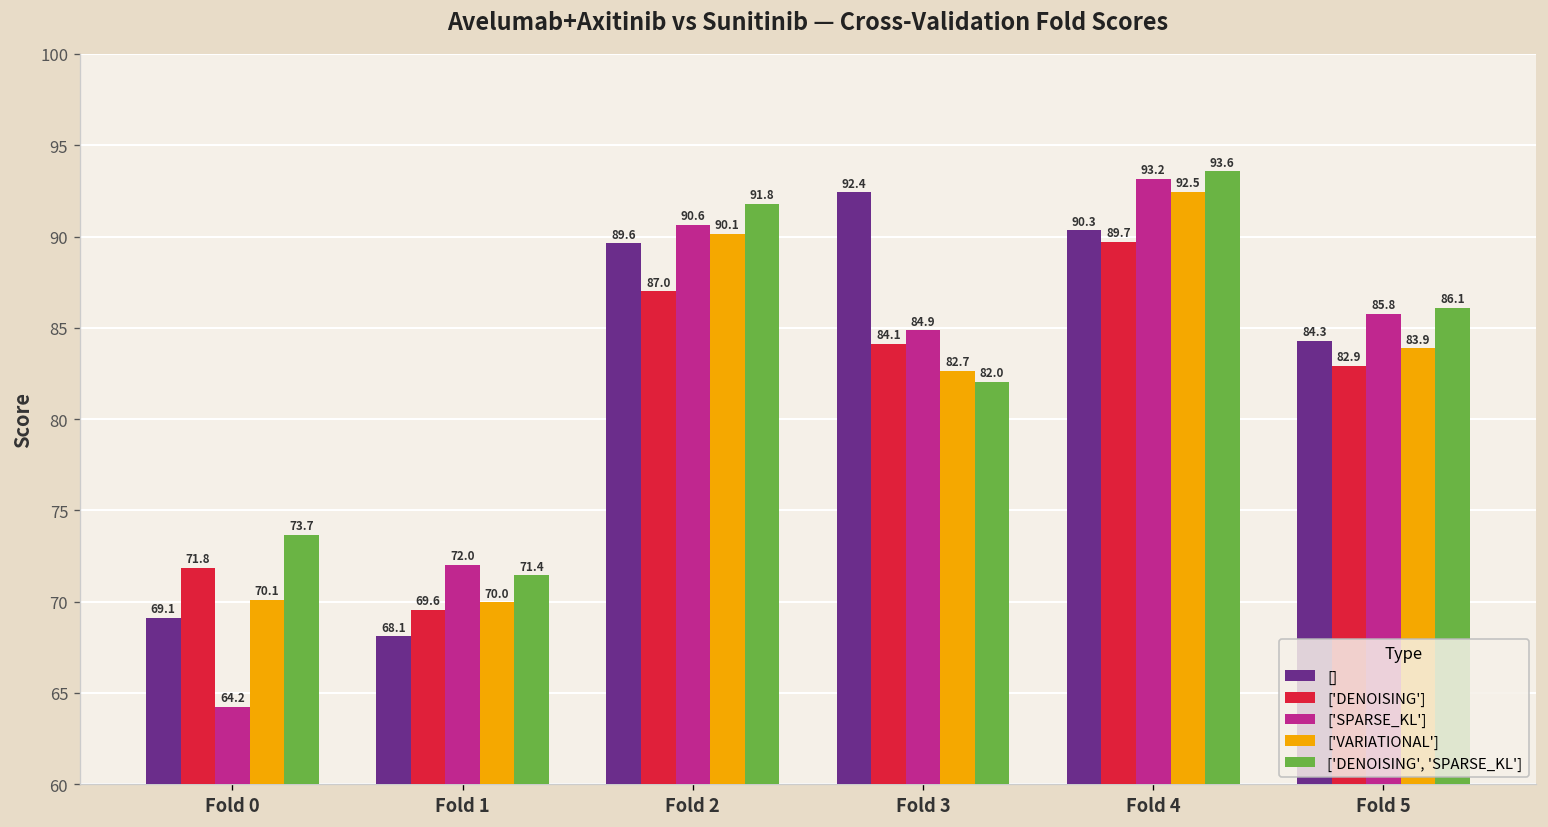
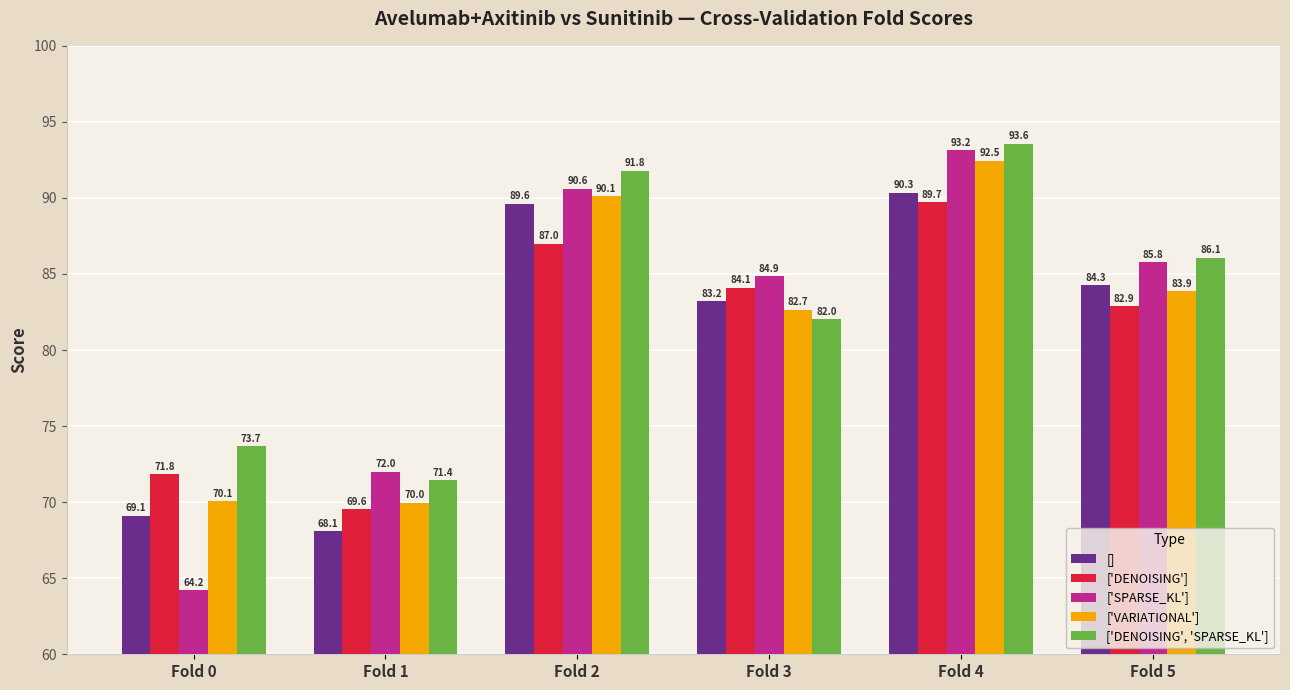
  {
    "[]": {
      "Fold 0": 69.1,
      "Fold 1": 68.1,
      "Fold 2": 89.6,
-     "Fold 3": 92.4,
+     "Fold 3": 83.2,
      "Fold 4": 90.3,
      "Fold 5": 84.3
    },
    "['DENOISING']": {
      "Fold 0": 71.8,
      "Fold 1": 69.6,
      "Fold 2": 87.0,
      "Fold 3": 84.1,
      "Fold 4": 89.7,
      "Fold 5": 82.9
    },
    "['SPARSE_KL']": {
      "Fold 0": 64.2,
      "Fold 1": 72.0,
      "Fold 2": 90.6,
      "Fold 3": 84.9,
      "Fold 4": 93.2,
      "Fold 5": 85.8
    },
    "['VARIATIONAL']": {
      "Fold 0": 70.1,
      "Fold 1": 70.0,
      "Fold 2": 90.1,
      "Fold 3": 82.7,
      "Fold 4": 92.5,
      "Fold 5": 83.9
    },
    "['DENOISING', 'SPARSE_KL']": {
      "Fold 0": 73.7,
      "Fold 1": 71.4,
      "Fold 2": 91.8,
      "Fold 3": 82.0,
      "Fold 4": 93.6,
      "Fold 5": 86.1
    }
  }
